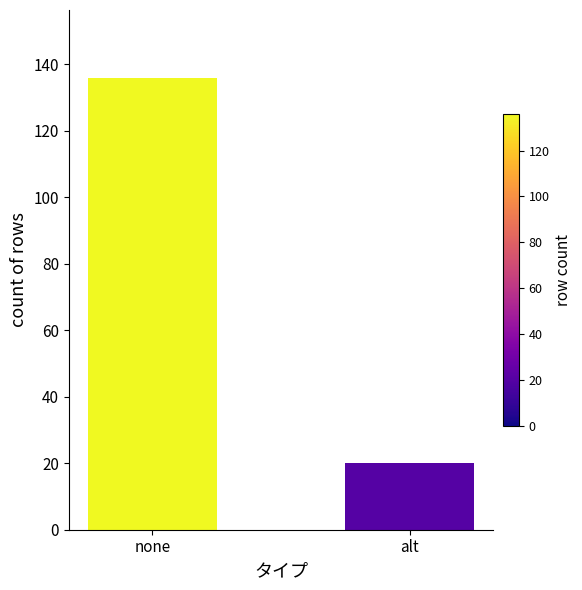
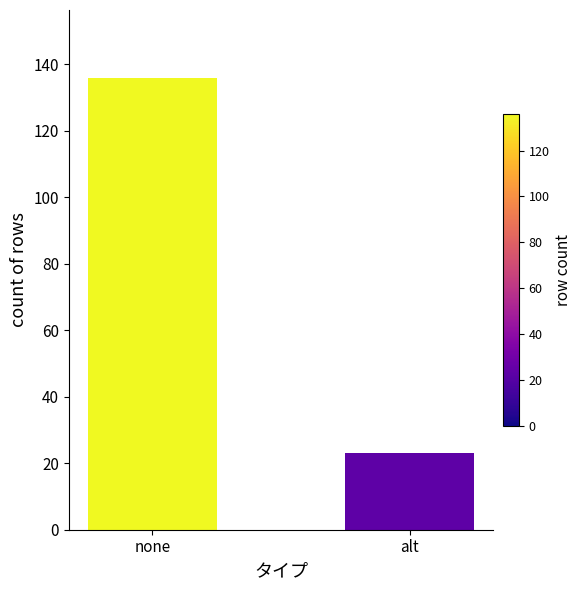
  {
    "none": 136,
-   "alt": 20
+   "alt": 23
  }
